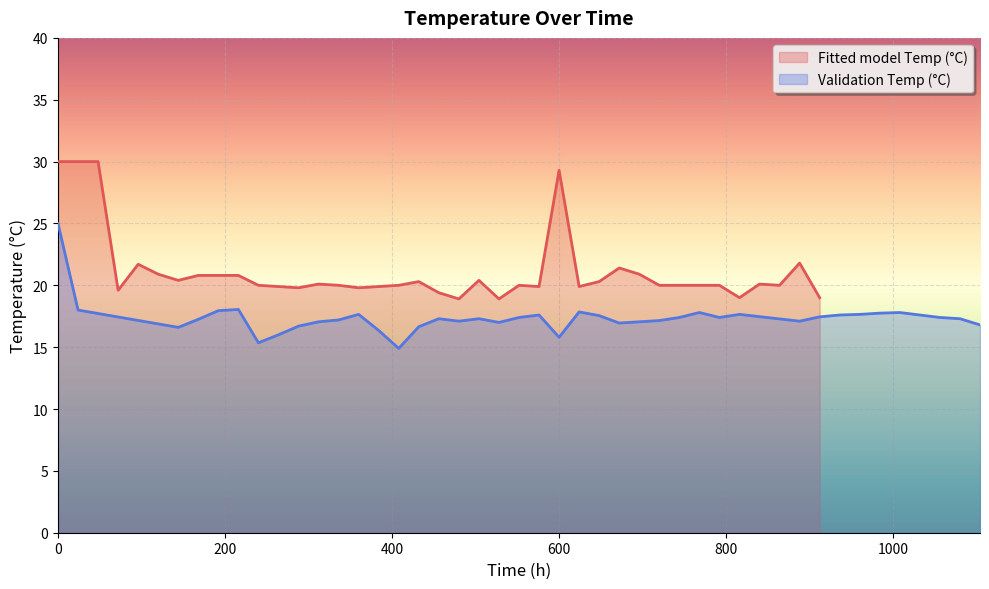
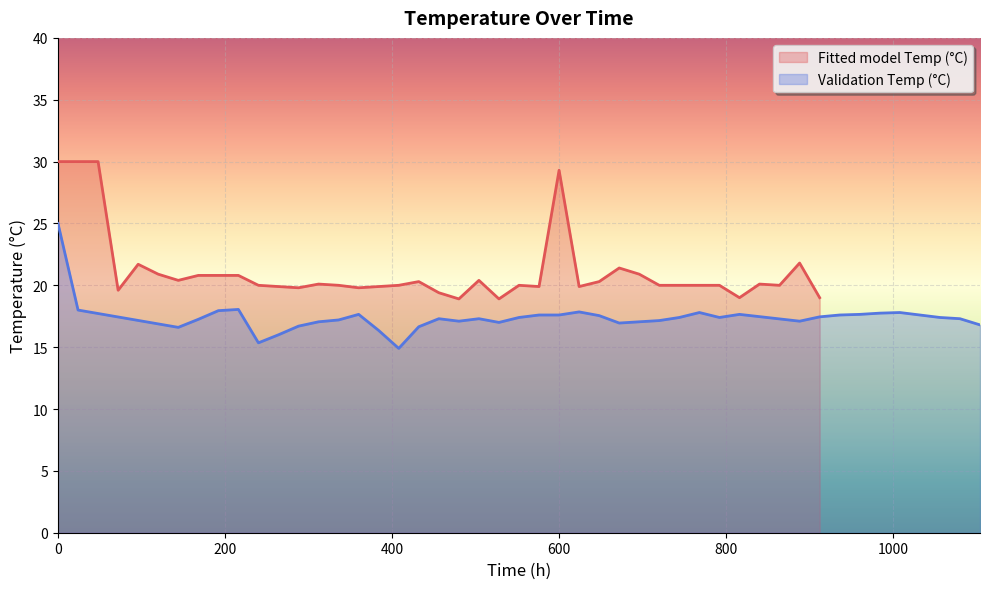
  {
    "Fitted model Temp (°C)": {
      "0": 30.0,
      "600": 29.3
    },
    "Validation Temp (°C)": {
      "0": 25.0,
-     "600": 15.8
+     "600": 17.6
    }
  }
